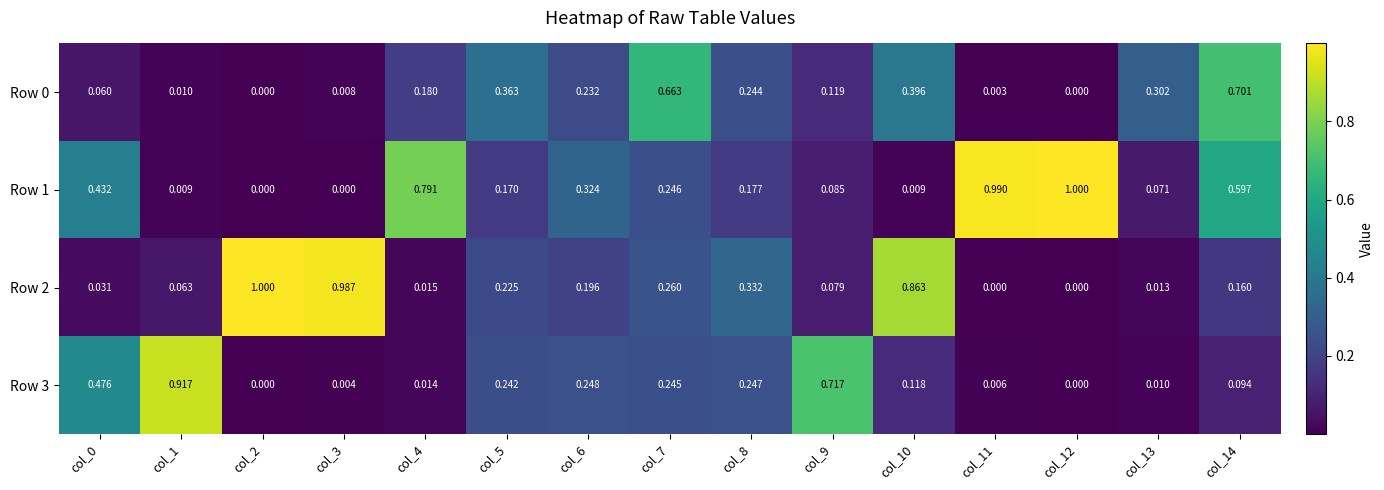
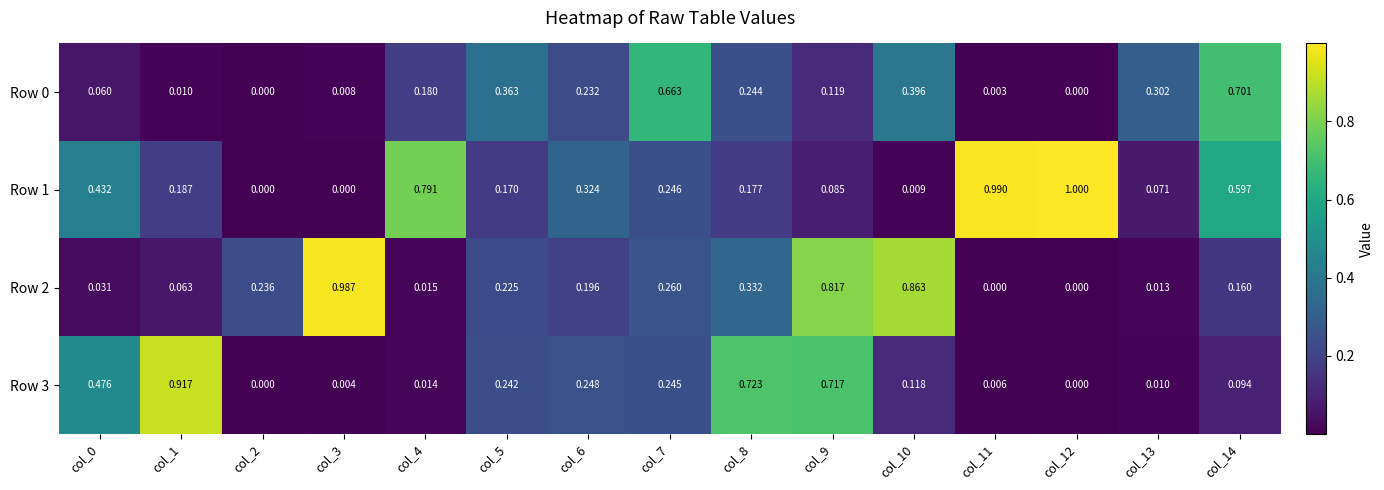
  {
    "Row 0": {
      "col_0": 0.060,
      "col_1": 0.010,
      "col_2": 0.000,
      "col_3": 0.008,
      "col_4": 0.180,
      "col_5": 0.363,
      "col_6": 0.232,
      "col_7": 0.663,
      "col_8": 0.244,
      "col_9": 0.119,
      "col_10": 0.396,
      "col_11": 0.003,
      "col_12": 0.000,
      "col_13": 0.302,
      "col_14": 0.701
    },
    "Row 1": {
      "col_0": 0.432,
-     "col_1": 0.009,
+     "col_1": 0.187,
      "col_2": 0.000,
      "col_3": 0.000,
      "col_4": 0.791,
      "col_5": 0.170,
      "col_6": 0.324,
      "col_7": 0.246,
      "col_8": 0.177,
      "col_9": 0.085,
      "col_10": 0.009,
      "col_11": 0.990,
      "col_12": 1.000,
      "col_13": 0.071,
      "col_14": 0.597
    },
    "Row 2": {
      "col_0": 0.031,
      "col_1": 0.063,
-     "col_2": 1.000,
+     "col_2": 0.236,
      "col_3": 0.987,
      "col_4": 0.015,
      "col_5": 0.225,
      "col_6": 0.196,
      "col_7": 0.260,
      "col_8": 0.332,
-     "col_9": 0.079,
+     "col_9": 0.817,
      "col_10": 0.863,
      "col_11": 0.000,
      "col_12": 0.000,
      "col_13": 0.013,
      "col_14": 0.160
    },
    "Row 3": {
      "col_0": 0.476,
      "col_1": 0.917,
      "col_2": 0.000,
      "col_3": 0.004,
      "col_4": 0.014,
      "col_5": 0.242,
      "col_6": 0.248,
      "col_7": 0.245,
-     "col_8": 0.247,
+     "col_8": 0.723,
      "col_9": 0.717,
      "col_10": 0.118,
      "col_11": 0.006,
      "col_12": 0.000,
      "col_13": 0.010,
      "col_14": 0.094
    }
  }
